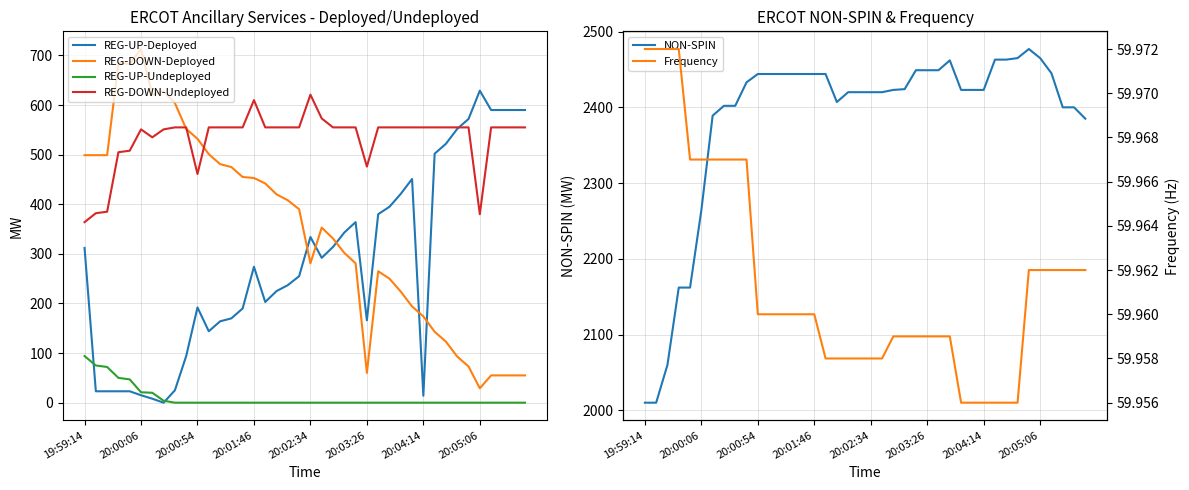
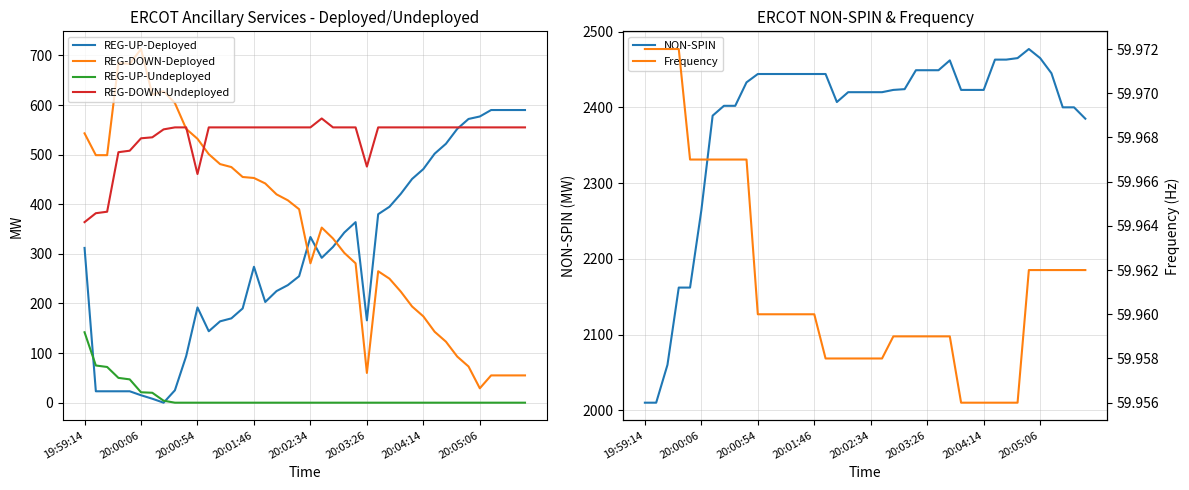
  {
    "ERCOT Ancillary Services - Deployed/Undeployed": {
      "REG-UP-Deployed": {
        "19:59:14": 310,
        "20:00:06": 20,
        "20:00:54": 190,
        "20:01:46": 270,
        "20:02:34": 330,
        "20:03:26": 170,
-       "20:04:14": 10,
-       "20:05:06": 630
+       "20:04:14": 470,
+       "20:05:06": 580
      },
      "REG-DOWN-Deployed": {
-       "19:59:14": 500,
+       "19:59:14": 540,
        "20:00:54": 530,
        "20:01:46": 450,
        "20:02:34": 280,
        "20:03:26": 60,
        "20:04:14": 170,
        "20:05:06": 30
      },
      "REG-UP-Undeployed": {
-       "19:59:14": 90,
+       "19:59:14": 140,
        "20:00:06": 20,
        "20:00:54": 0,
        "20:01:46": 0,
        "20:02:34": 0,
        "20:03:26": 0,
        "20:04:14": 0,
        "20:05:06": 0
      },
      "REG-DOWN-Undeployed": {
        "19:59:14": 360,
-       "20:00:06": 550,
+       "20:00:06": 530,
        "20:00:54": 460,
-       "20:01:46": 610,
-       "20:02:34": 620,
+       "20:01:46": 560,
+       "20:02:34": 560,
        "20:03:26": 480,
        "20:04:14": 560,
-       "20:05:06": 380
+       "20:05:06": 560
      }
    }
  }
